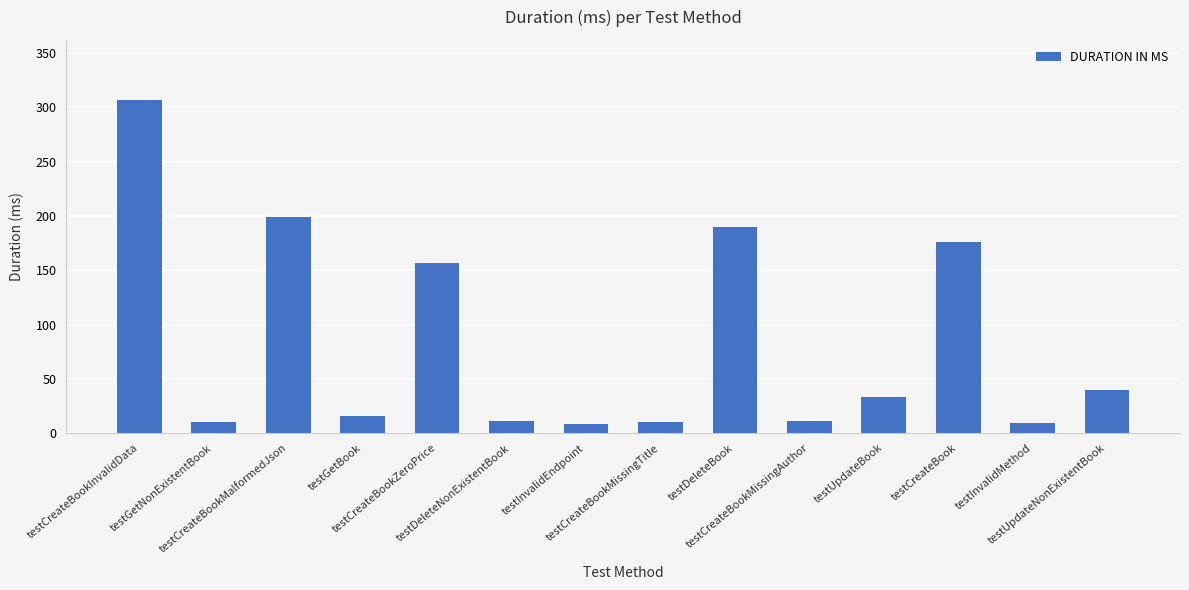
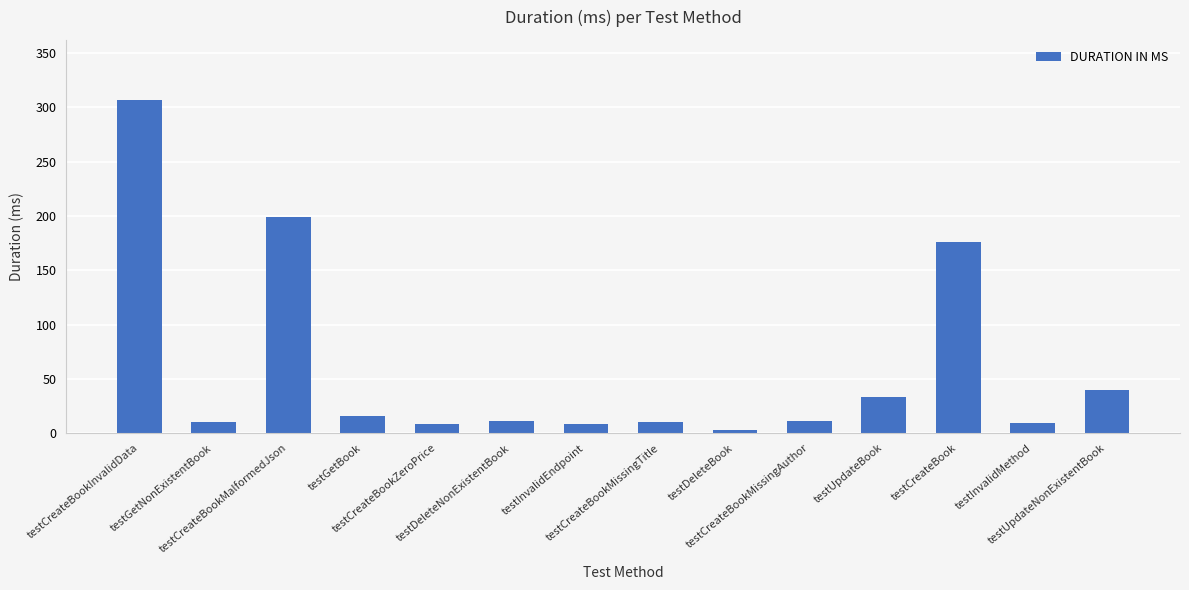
  {
    "testCreateBookInvalidData": 307,
    "testGetNonExistentBook": 10,
    "testCreateBookMalformedJson": 199,
    "testGetBook": 16,
-   "testCreateBookZeroPrice": 157,
+   "testCreateBookZeroPrice": 8,
    "testDeleteNonExistentBook": 11,
    "testInvalidEndpoint": 8,
    "testCreateBookMissingTitle": 10,
-   "testDeleteBook": 190,
+   "testDeleteBook": 3,
    "testCreateBookMissingAuthor": 11,
    "testUpdateBook": 33,
    "testCreateBook": 176,
    "testInvalidMethod": 9,
    "testUpdateNonExistentBook": 40
  }
